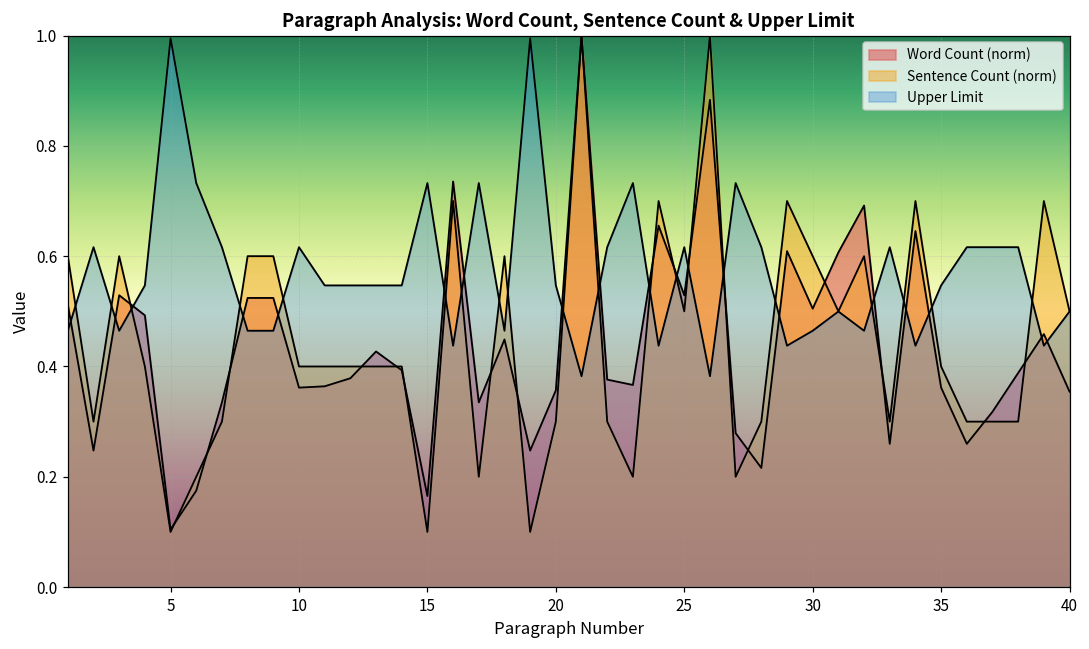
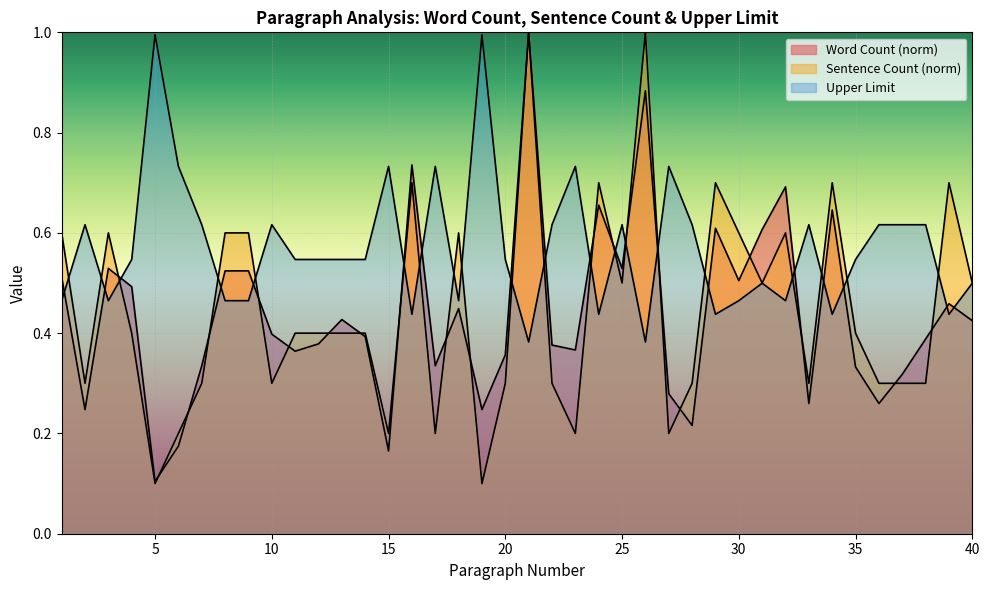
  {
    "Word Count (norm)": {
-     "10": 0.36,
+     "10": 0.40,
      "15": 0.17,
      "20": 0.36,
      "25": 0.53,
      "30": 0.50,
-     "35": 0.36,
-     "40": 0.35
+     "35": 0.33,
+     "40": 0.42
    },
    "Sentence Count (norm)": {
-     "10": 0.40,
-     "15": 0.10,
+     "10": 0.30,
+     "15": 0.20,
      "20": 0.30,
      "25": 0.50,
      "30": 0.60,
      "35": 0.40
    },
    "Upper Limit": {
      "5": 1.00,
      "10": 0.62,
      "15": 0.73,
      "20": 0.55,
      "25": 0.62,
      "30": 0.46,
      "35": 0.55
    }
  }
